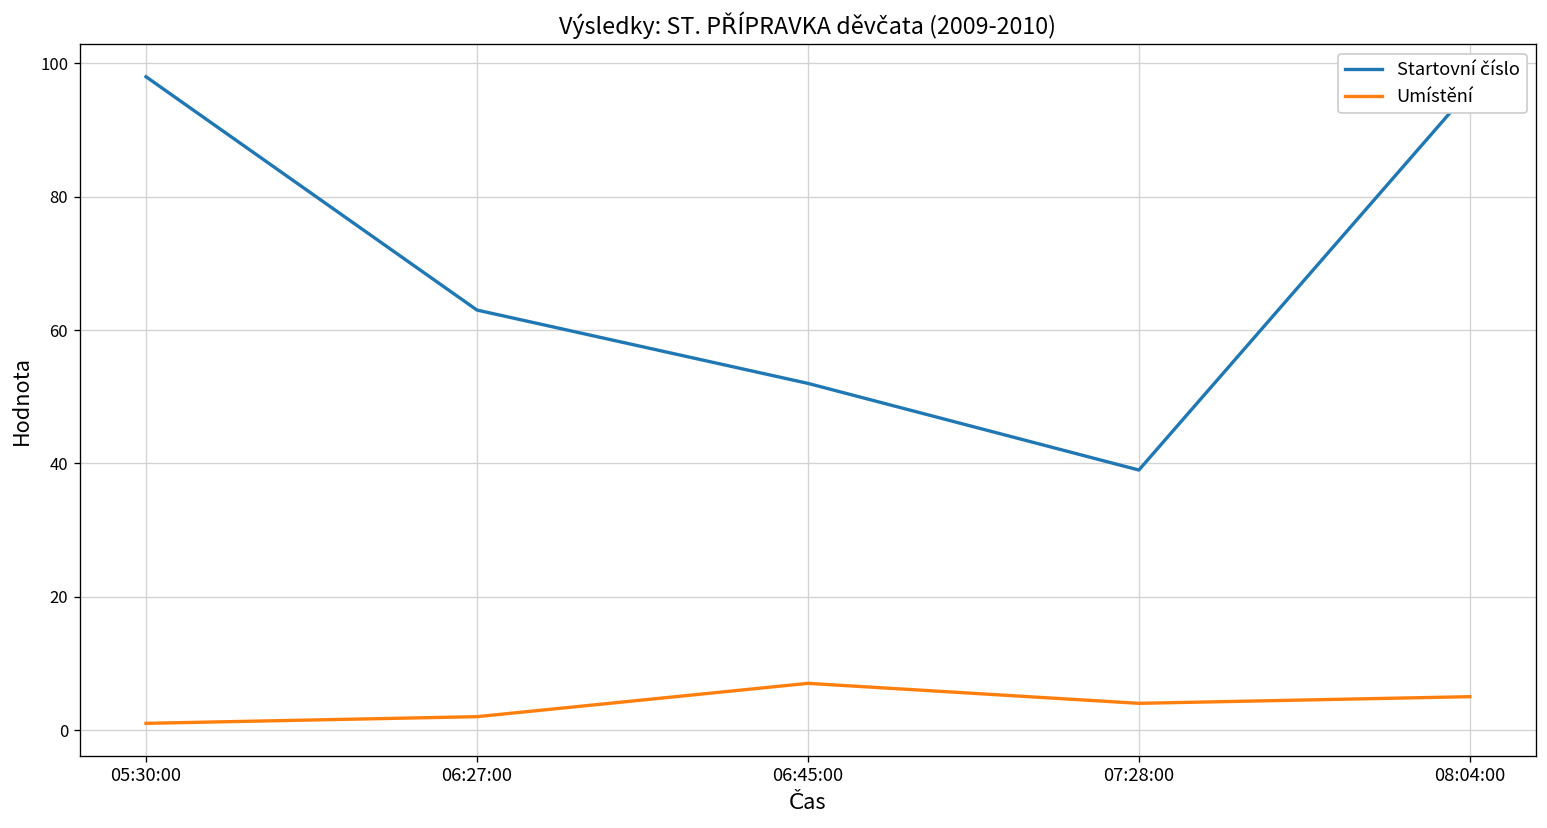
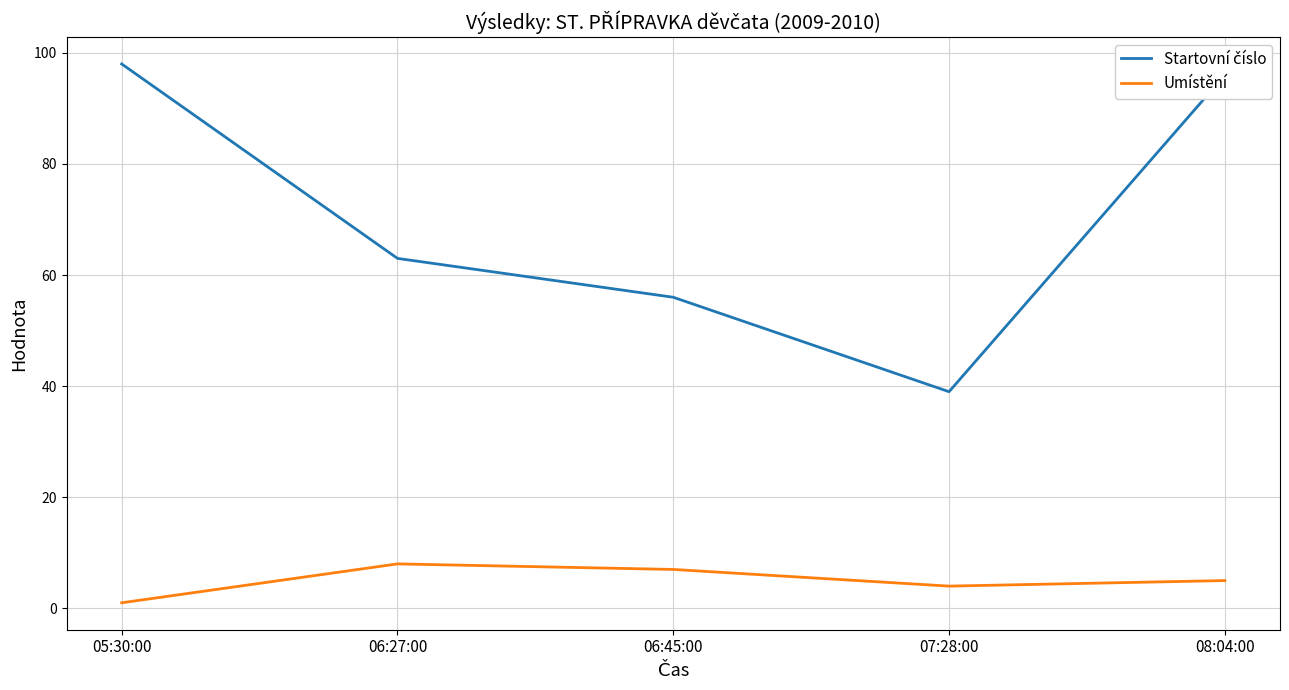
  {
    "Startovní číslo": {
      "05:30:00": 98,
      "06:27:00": 63,
-     "06:45:00": 52,
+     "06:45:00": 56,
      "07:28:00": 39
    },
    "Umístění": {
      "05:30:00": 1,
-     "06:27:00": 2,
+     "06:27:00": 8,
      "06:45:00": 7,
      "07:28:00": 4,
      "08:04:00": 5
    }
  }
